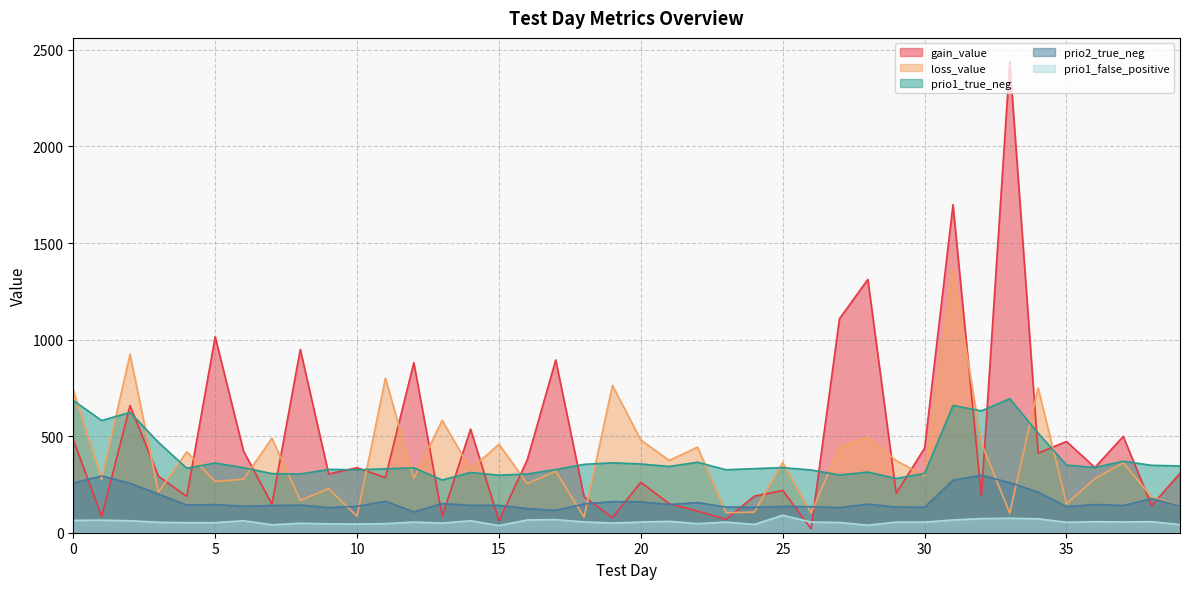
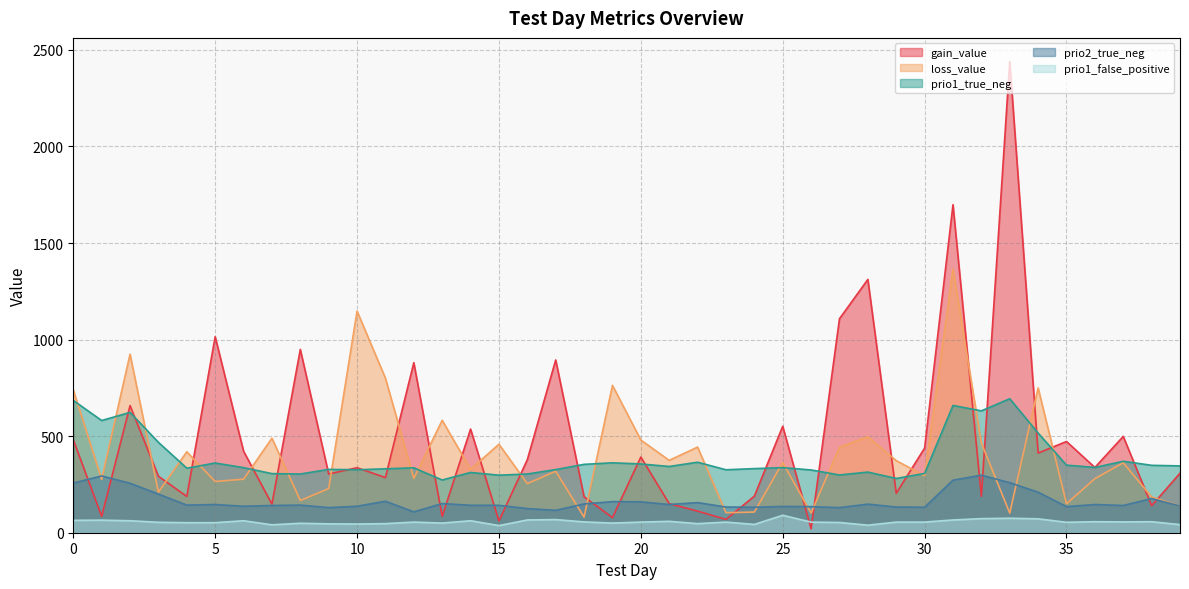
  {
    "gain_value": {
      "0": 480,
      "5": 1010,
      "15": 60,
-     "20": 260,
-     "25": 220,
+     "20": 390,
+     "25": 550,
      "30": 440,
      "35": 470
    },
    "loss_value": {
      "0": 740,
      "5": 270,
-     "10": 90,
+     "10": 1150,
      "15": 460,
      "20": 480,
      "25": 360,
      "35": 150
    },
    "prio1_false_positive": {
      "0": 60,
      "5": 50,
      "10": 50,
      "15": 40,
      "20": 60,
      "25": 90,
      "30": 60,
      "35": 50
    }
  }
